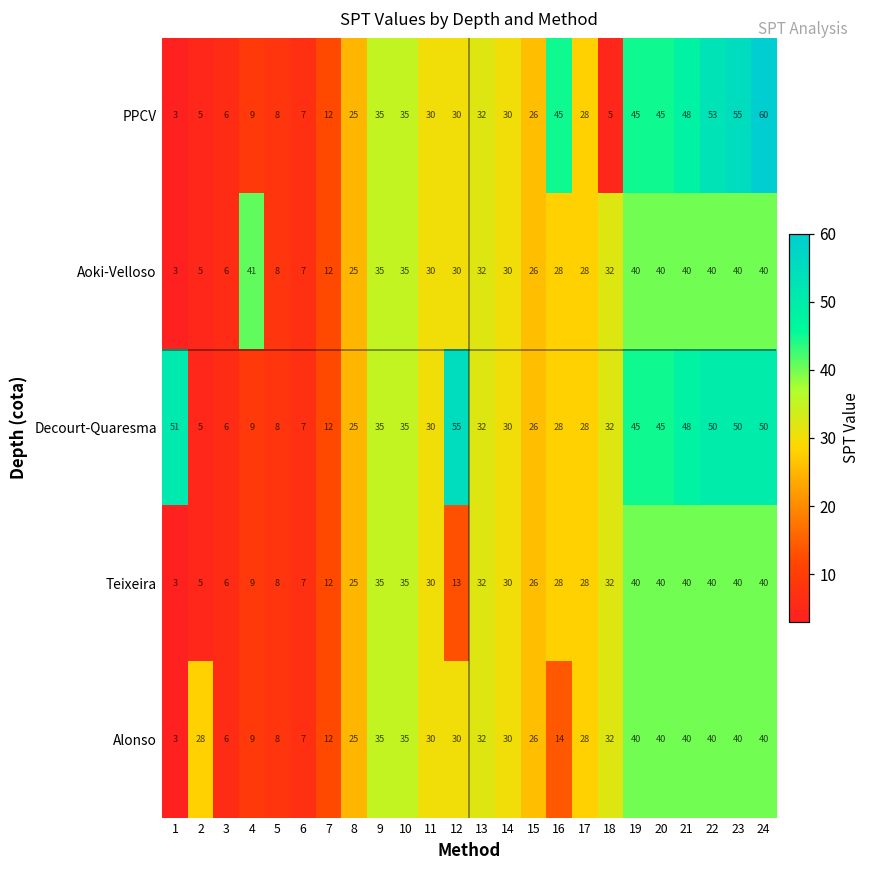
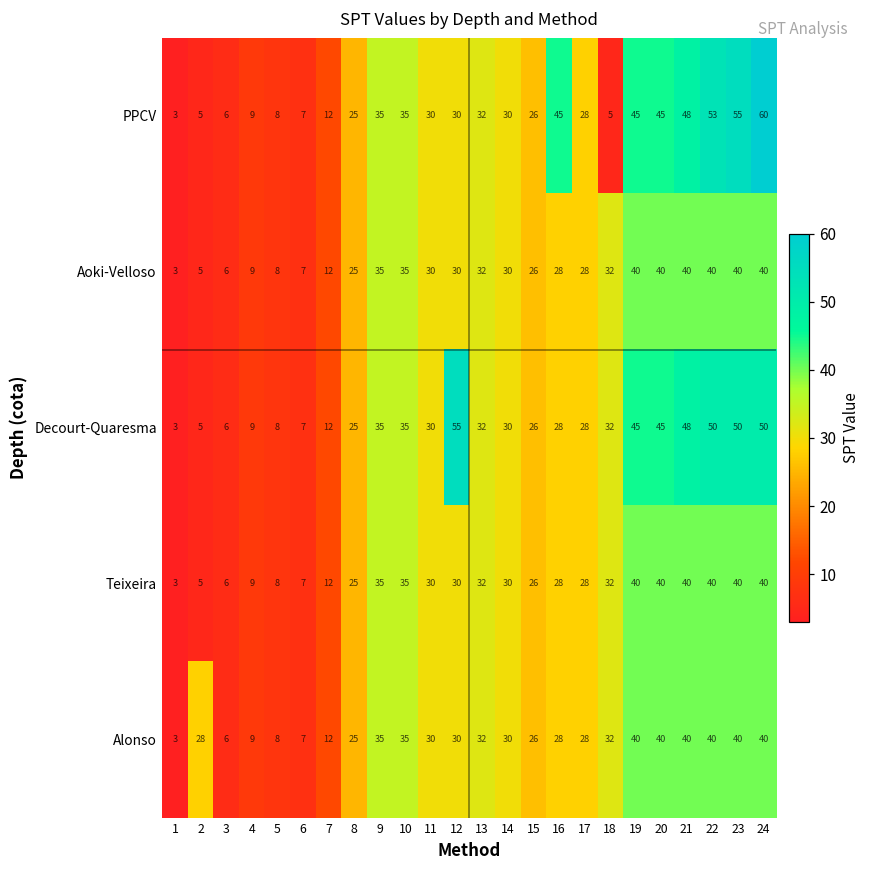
  {
    "PPCV": {
      "1": 3,
      "2": 5,
      "3": 6,
      "4": 9,
      "5": 8,
      "6": 7,
      "7": 12,
      "8": 25,
      "9": 35,
      "10": 35,
      "11": 30,
      "12": 30,
      "13": 32,
      "14": 30,
      "15": 26,
      "16": 45,
      "17": 28,
      "18": 5,
      "19": 45,
      "20": 45,
      "21": 48,
      "22": 53,
      "23": 55,
      "24": 60
    },
    "Aoki-Velloso": {
      "1": 3,
      "2": 5,
      "3": 6,
-     "4": 41,
+     "4": 9,
      "5": 8,
      "6": 7,
      "7": 12,
      "8": 25,
      "9": 35,
      "10": 35,
      "11": 30,
      "12": 30,
      "13": 32,
      "14": 30,
      "15": 26,
      "16": 28,
      "17": 28,
      "18": 32,
      "19": 40,
      "20": 40,
      "21": 40,
      "22": 40,
      "23": 40,
      "24": 40
    },
    "Decourt-Quaresma": {
-     "1": 51,
+     "1": 3,
      "2": 5,
      "3": 6,
      "4": 9,
      "5": 8,
      "6": 7,
      "7": 12,
      "8": 25,
      "9": 35,
      "10": 35,
      "11": 30,
      "12": 55,
      "13": 32,
      "14": 30,
      "15": 26,
      "16": 28,
      "17": 28,
      "18": 32,
      "19": 45,
      "20": 45,
      "21": 48,
      "22": 50,
      "23": 50,
      "24": 50
    },
    "Teixeira": {
      "1": 3,
      "2": 5,
      "3": 6,
      "4": 9,
      "5": 8,
      "6": 7,
      "7": 12,
      "8": 25,
      "9": 35,
      "10": 35,
      "11": 30,
-     "12": 13,
+     "12": 30,
      "13": 32,
      "14": 30,
      "15": 26,
      "16": 28,
      "17": 28,
      "18": 32,
      "19": 40,
      "20": 40,
      "21": 40,
      "22": 40,
      "23": 40,
      "24": 40
    },
    "Alonso": {
      "1": 3,
      "2": 28,
      "3": 6,
      "4": 9,
      "5": 8,
      "6": 7,
      "7": 12,
      "8": 25,
      "9": 35,
      "10": 35,
      "11": 30,
      "12": 30,
      "13": 32,
      "14": 30,
      "15": 26,
-     "16": 14,
+     "16": 28,
      "17": 28,
      "18": 32,
      "19": 40,
      "20": 40,
      "21": 40,
      "22": 40,
      "23": 40,
      "24": 40
    }
  }
